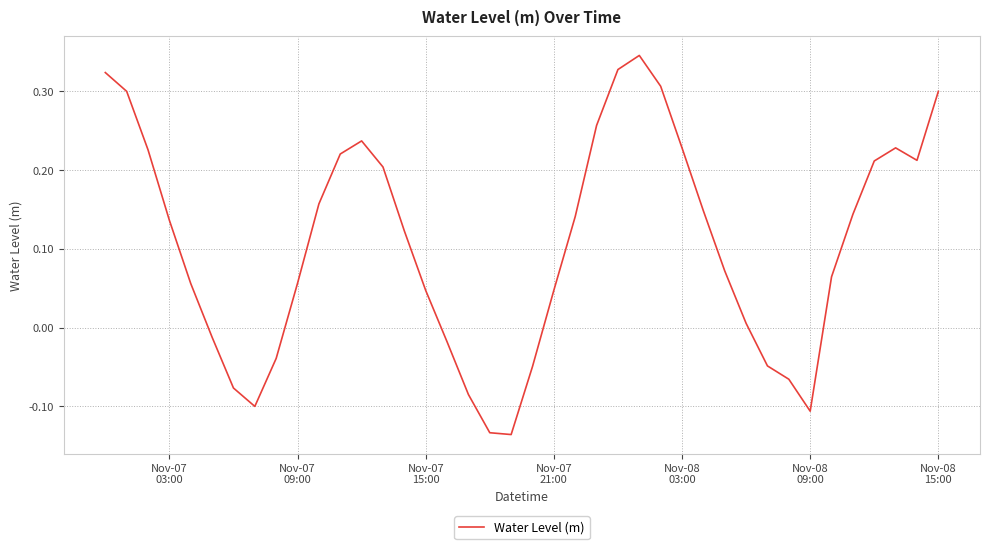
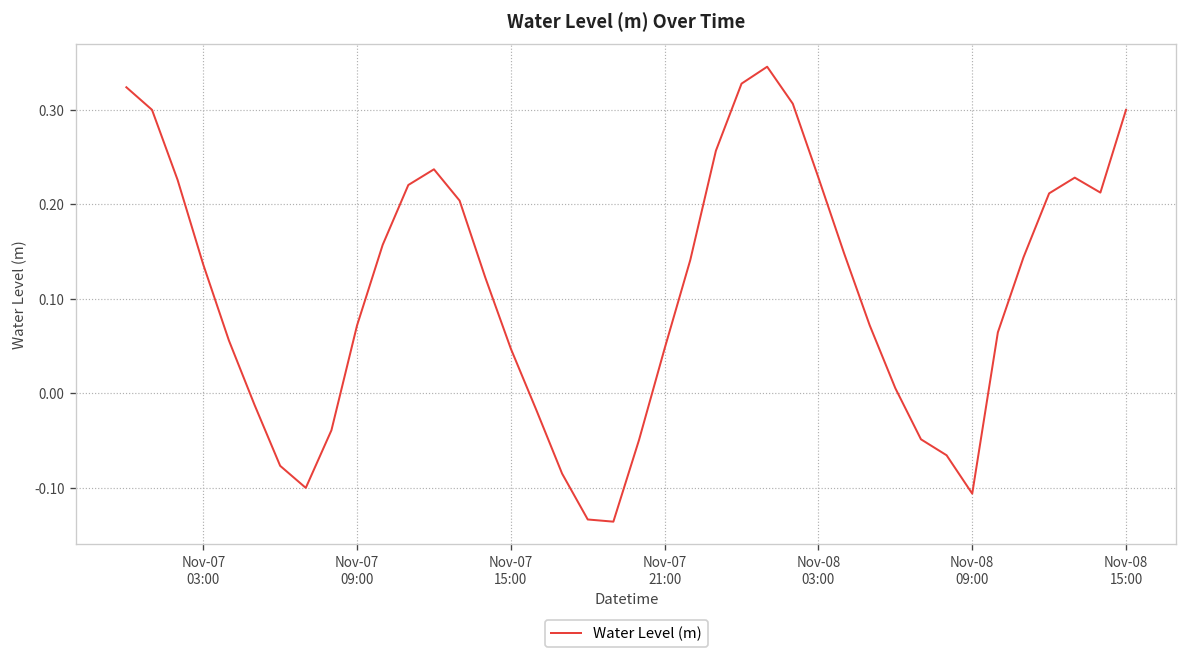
  {
    "Nov-07 03:00": 0.14,
-   "Nov-07 09:00": 0.06,
+   "Nov-07 09:00": 0.07,
    "Nov-07 15:00": 0.05,
    "Nov-07 21:00": 0.05,
    "Nov-08 03:00": 0.23,
    "Nov-08 09:00": -0.11,
    "Nov-08 15:00": 0.30
  }
